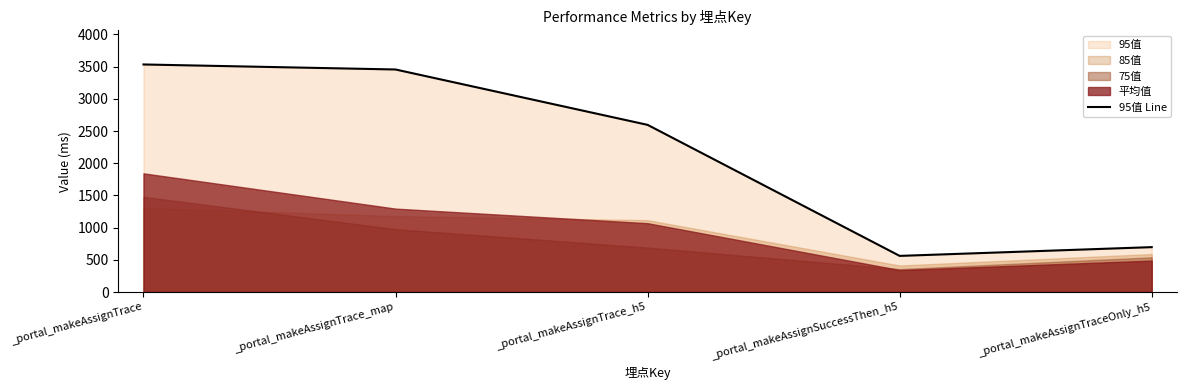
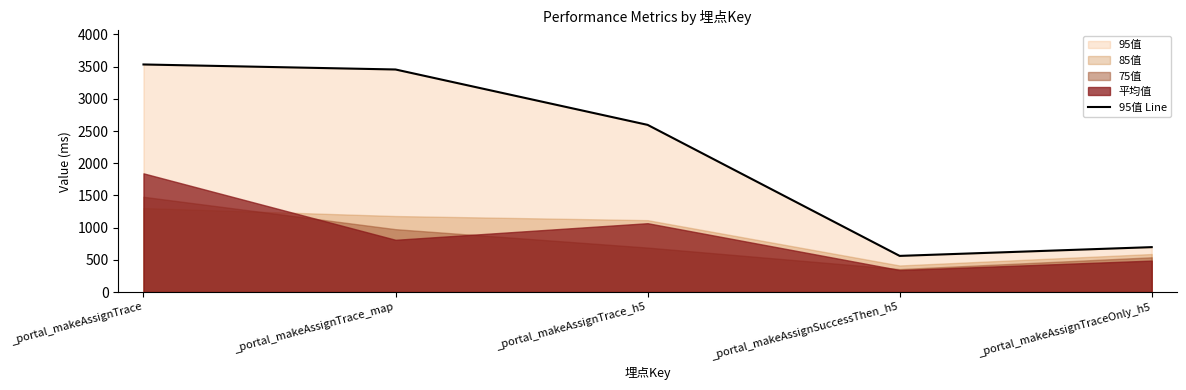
  {
    "75值": {
      "_portal_makeAssignTrace": 1500,
      "_portal_makeAssignTrace_map": 1000,
      "_portal_makeAssignTrace_h5": 700,
      "_portal_makeAssignTraceOnly_h5": 500
    },
    "平均值": {
      "_portal_makeAssignTrace": 1800,
-     "_portal_makeAssignTrace_map": 1300,
+     "_portal_makeAssignTrace_map": 800,
      "_portal_makeAssignTrace_h5": 1100,
      "_portal_makeAssignTraceOnly_h5": 500
    }
  }
